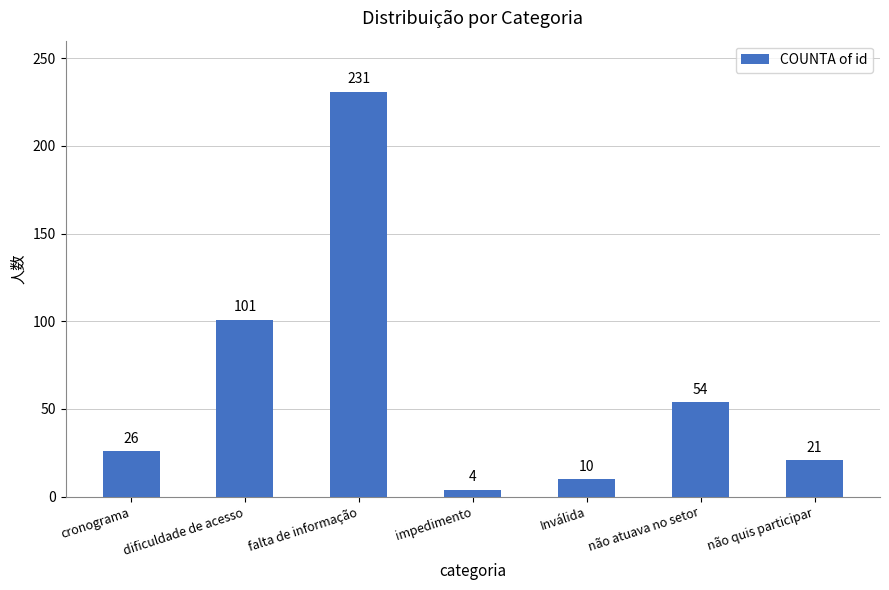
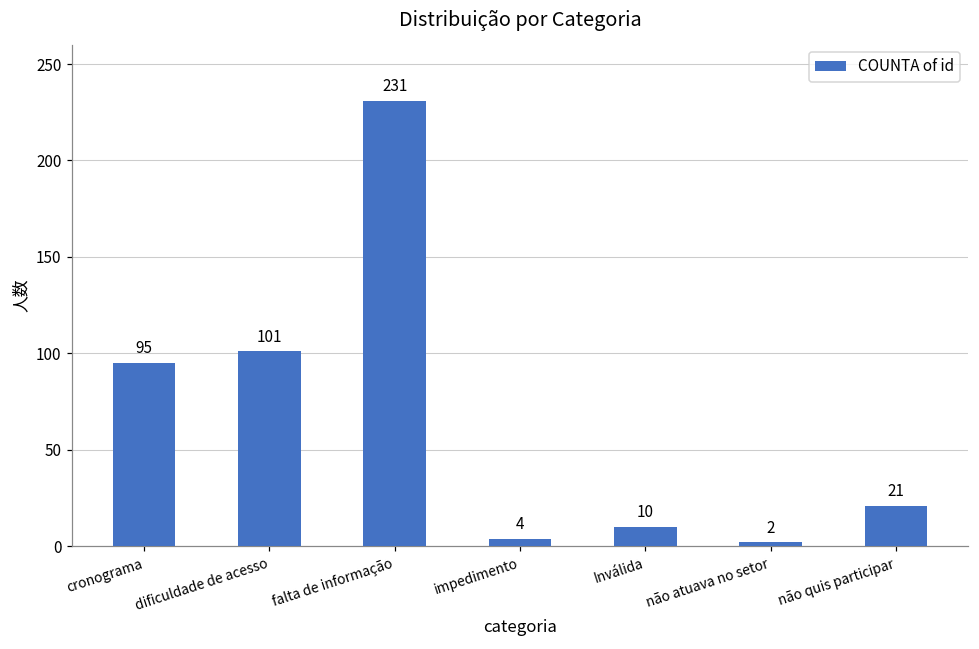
  {
-   "cronograma": 26,
+   "cronograma": 95,
    "dificuldade de acesso": 101,
    "falta de informação": 231,
    "impedimento": 4,
    "Inválida": 10,
-   "não atuava no setor": 54,
+   "não atuava no setor": 2,
    "não quis participar": 21
  }
